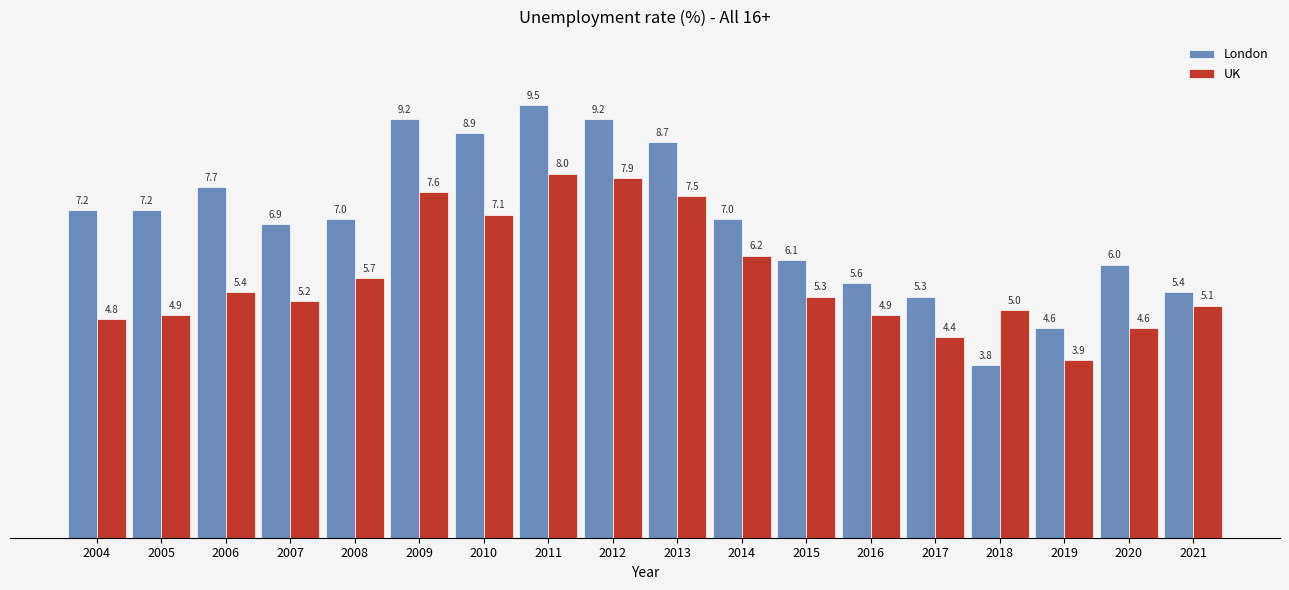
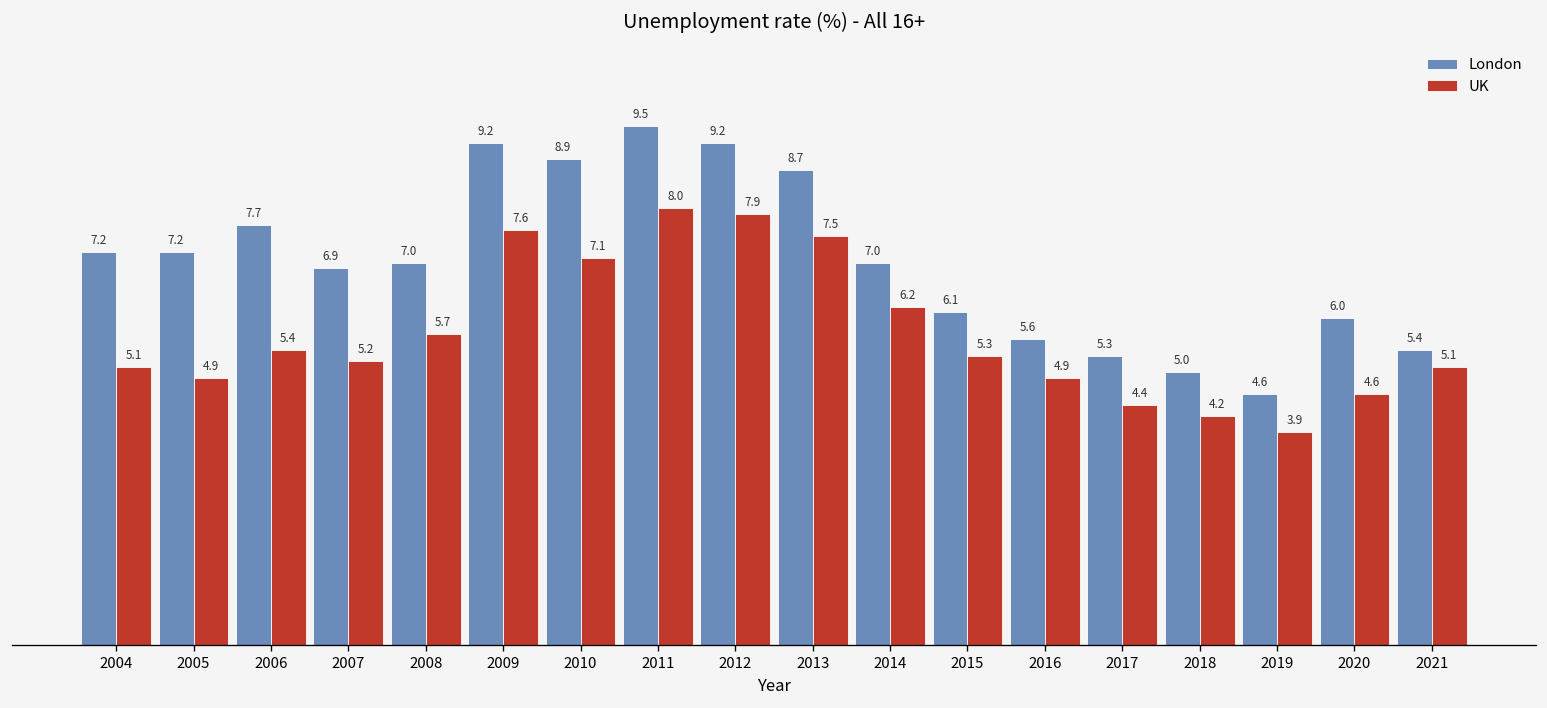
  {
    "London": {
      "2004": 7.2,
      "2005": 7.2,
      "2006": 7.7,
      "2007": 6.9,
      "2008": 7.0,
      "2009": 9.2,
      "2010": 8.9,
      "2011": 9.5,
      "2012": 9.2,
      "2013": 8.7,
      "2014": 7.0,
      "2015": 6.1,
      "2016": 5.6,
      "2017": 5.3,
-     "2018": 3.8,
+     "2018": 5.0,
      "2019": 4.6,
      "2020": 6.0,
      "2021": 5.4
    },
    "UK": {
-     "2004": 4.8,
+     "2004": 5.1,
      "2005": 4.9,
      "2006": 5.4,
      "2007": 5.2,
      "2008": 5.7,
      "2009": 7.6,
      "2010": 7.1,
      "2011": 8.0,
      "2012": 7.9,
      "2013": 7.5,
      "2014": 6.2,
      "2015": 5.3,
      "2016": 4.9,
      "2017": 4.4,
-     "2018": 5.0,
+     "2018": 4.2,
      "2019": 3.9,
      "2020": 4.6,
      "2021": 5.1
    }
  }
